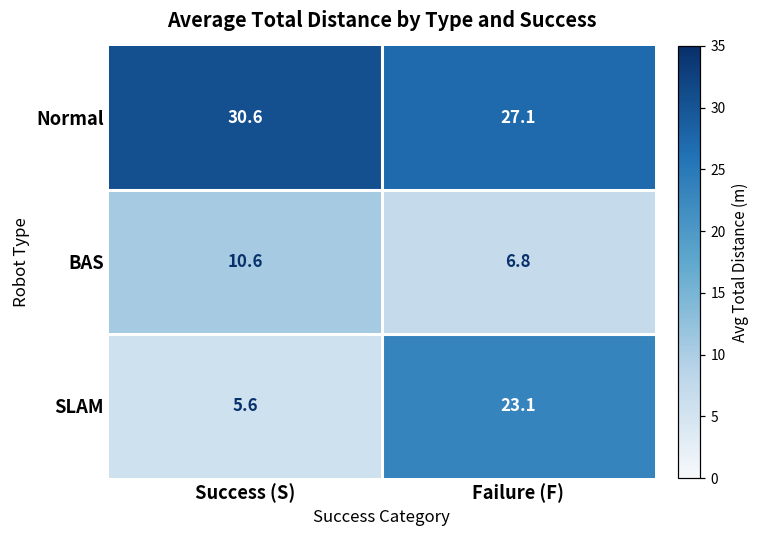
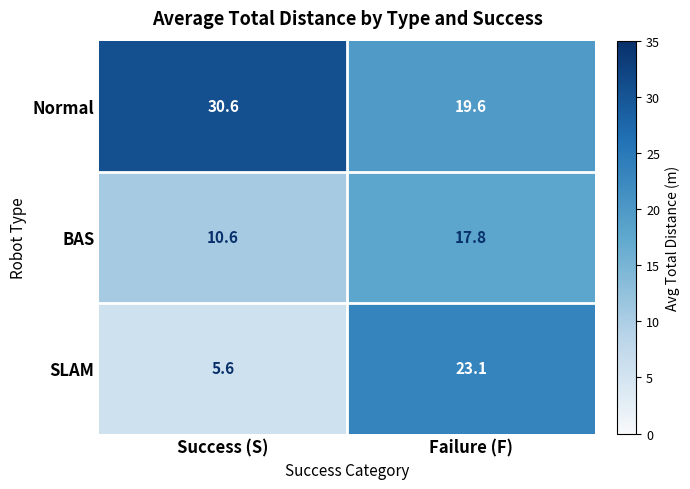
  {
    "Normal": {
      "Success (S)": 30.6,
-     "Failure (F)": 27.1
+     "Failure (F)": 19.6
    },
    "BAS": {
      "Success (S)": 10.6,
-     "Failure (F)": 6.8
+     "Failure (F)": 17.8
    },
    "SLAM": {
      "Success (S)": 5.6,
      "Failure (F)": 23.1
    }
  }
